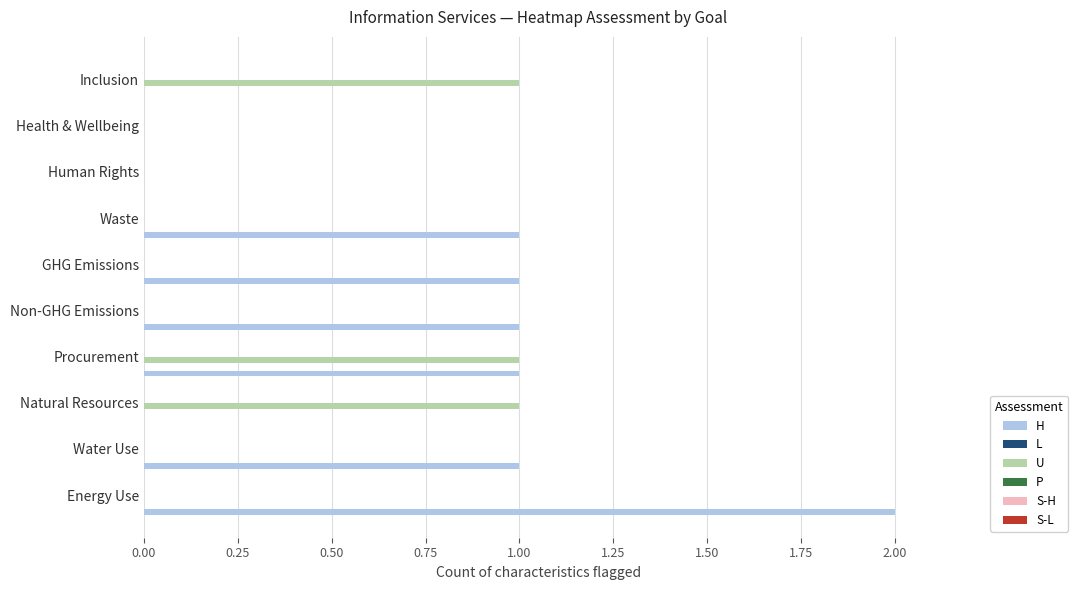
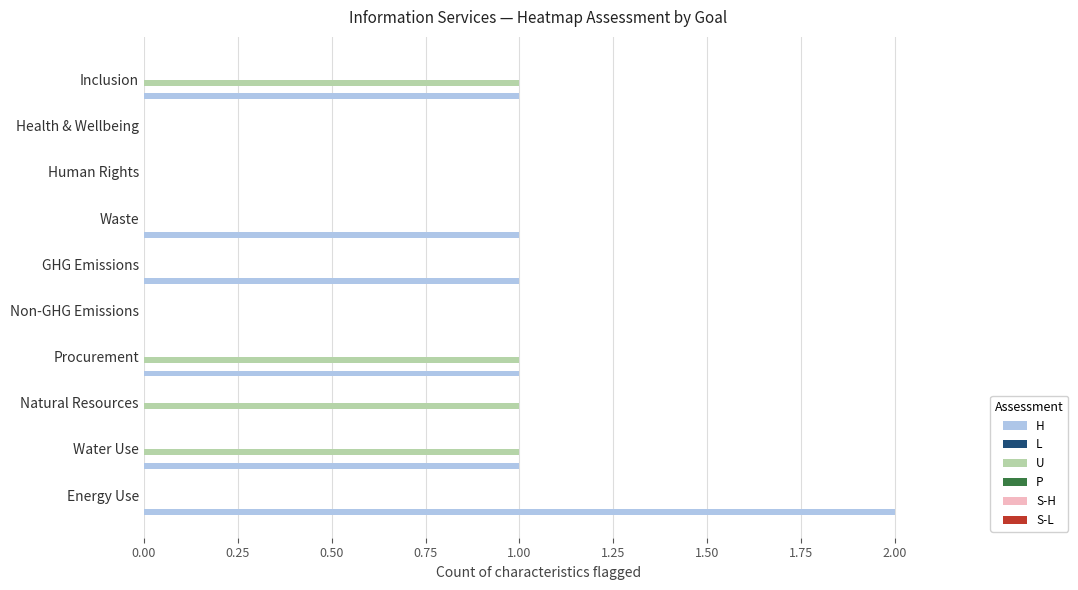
  {
    "H": {
-     "Inclusion": 0,
+     "Inclusion": 1,
      "Health & Wellbeing": 0,
      "Human Rights": 0,
      "Waste": 1,
      "GHG Emissions": 1,
-     "Non-GHG Emissions": 1,
+     "Non-GHG Emissions": 0,
      "Procurement": 1,
      "Natural Resources": 0,
      "Water Use": 1,
      "Energy Use": 2
    },
    "L": {
      "Inclusion": 0,
      "Health & Wellbeing": 0,
      "Human Rights": 0,
      "Waste": 0,
      "GHG Emissions": 0,
      "Non-GHG Emissions": 0,
      "Procurement": 0,
      "Natural Resources": 0,
      "Water Use": 0,
      "Energy Use": 0
    },
    "U": {
      "Inclusion": 1,
      "Health & Wellbeing": 0,
      "Human Rights": 0,
      "Waste": 0,
      "GHG Emissions": 0,
      "Non-GHG Emissions": 0,
      "Procurement": 1,
      "Natural Resources": 1,
-     "Water Use": 0,
+     "Water Use": 1,
      "Energy Use": 0
    },
    "P": {
      "Inclusion": 0,
      "Health & Wellbeing": 0,
      "Human Rights": 0,
      "Waste": 0,
      "GHG Emissions": 0,
      "Non-GHG Emissions": 0,
      "Procurement": 0,
      "Natural Resources": 0,
      "Water Use": 0,
      "Energy Use": 0
    },
    "S-H": {
      "Inclusion": 0,
      "Health & Wellbeing": 0,
      "Human Rights": 0,
      "Waste": 0,
      "GHG Emissions": 0,
      "Non-GHG Emissions": 0,
      "Procurement": 0,
      "Natural Resources": 0,
      "Water Use": 0,
      "Energy Use": 0
    },
    "S-L": {
      "Inclusion": 0,
      "Health & Wellbeing": 0,
      "Human Rights": 0,
      "Waste": 0,
      "GHG Emissions": 0,
      "Non-GHG Emissions": 0,
      "Procurement": 0,
      "Natural Resources": 0,
      "Water Use": 0,
      "Energy Use": 0
    }
  }
